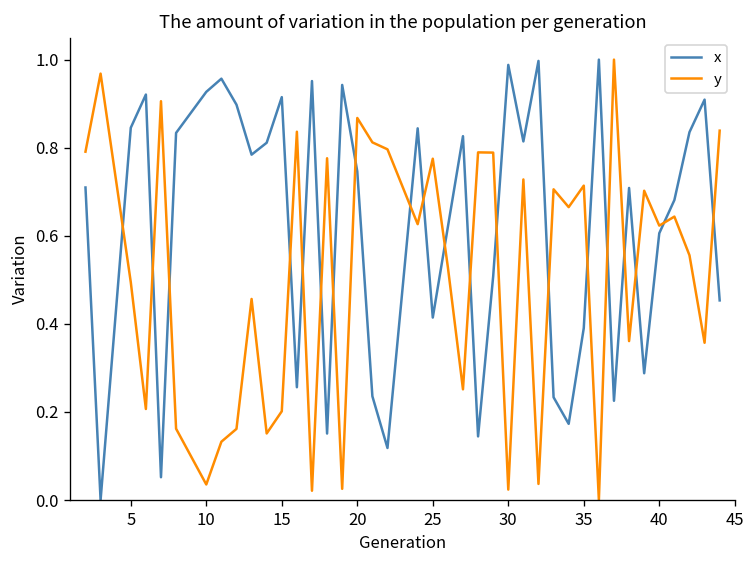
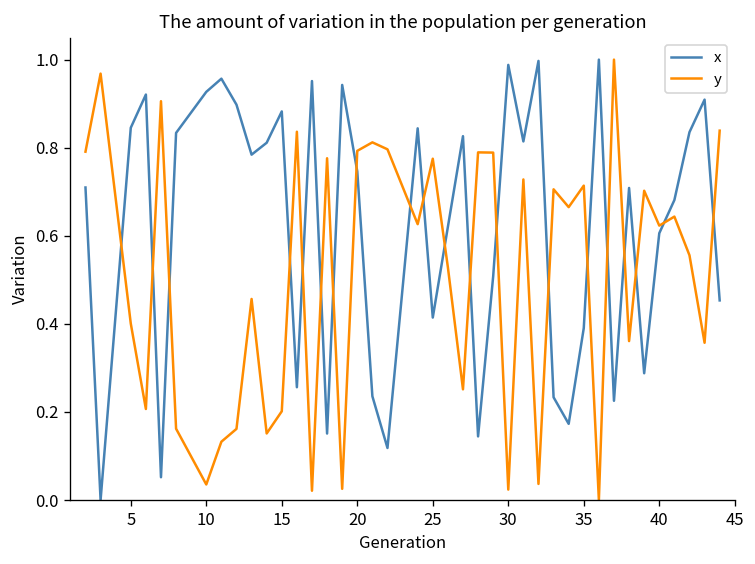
  {
    "x": {
      "5": 0.85,
      "10": 0.93,
-     "15": 0.91,
+     "15": 0.88,
      "20": 0.75,
      "25": 0.41,
      "30": 0.99,
      "35": 0.39,
      "40": 0.61
    },
    "y": {
-     "5": 0.49,
+     "5": 0.40,
      "10": 0.04,
      "15": 0.20,
-     "20": 0.87,
+     "20": 0.79,
      "25": 0.77,
      "30": 0.02,
      "35": 0.71,
      "40": 0.62
    }
  }
